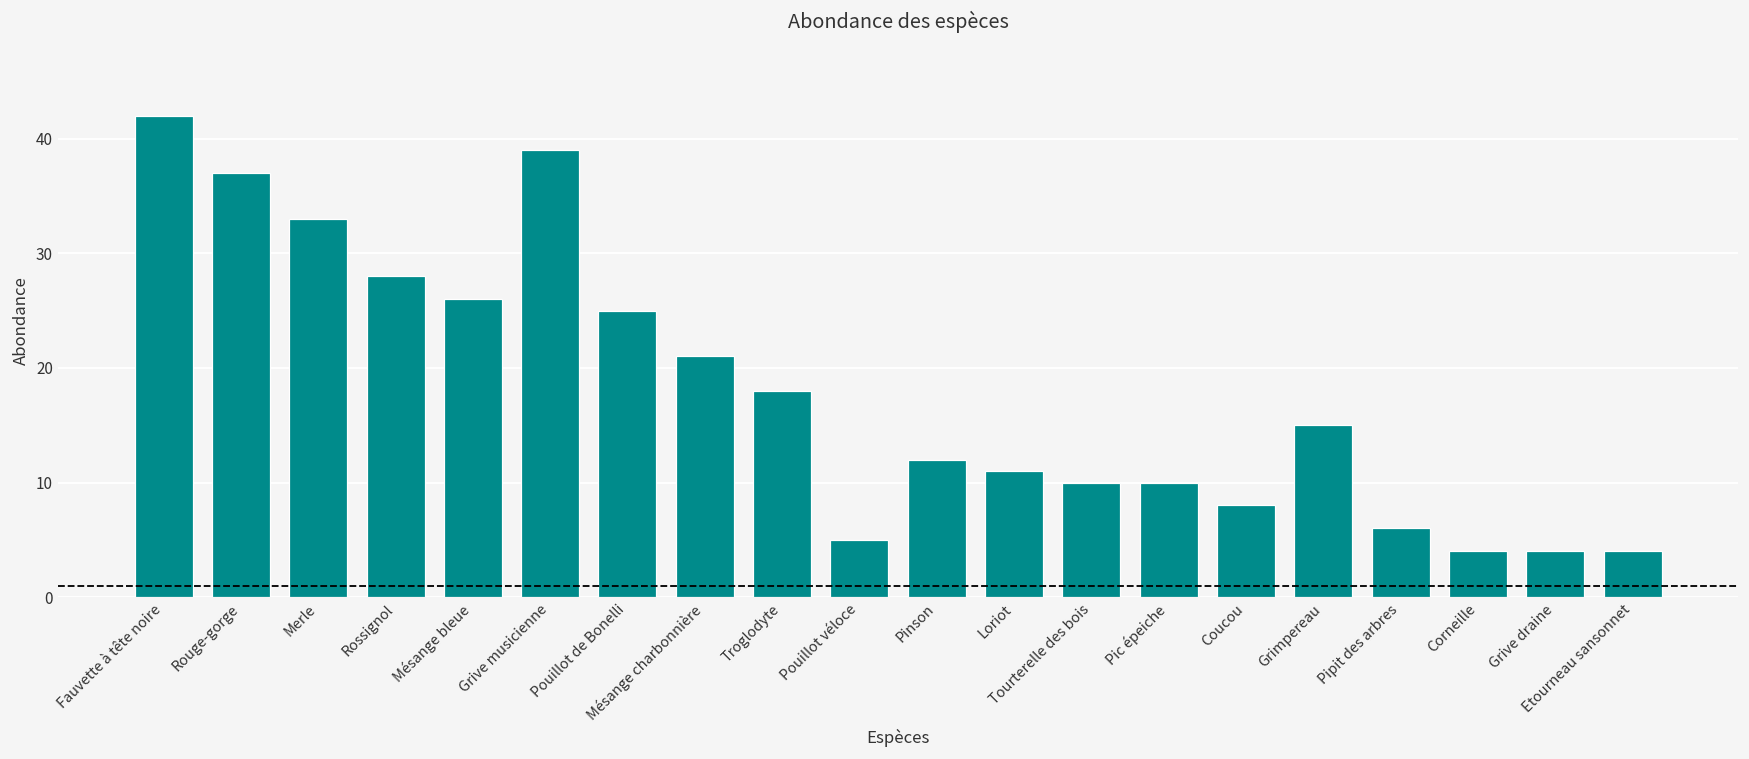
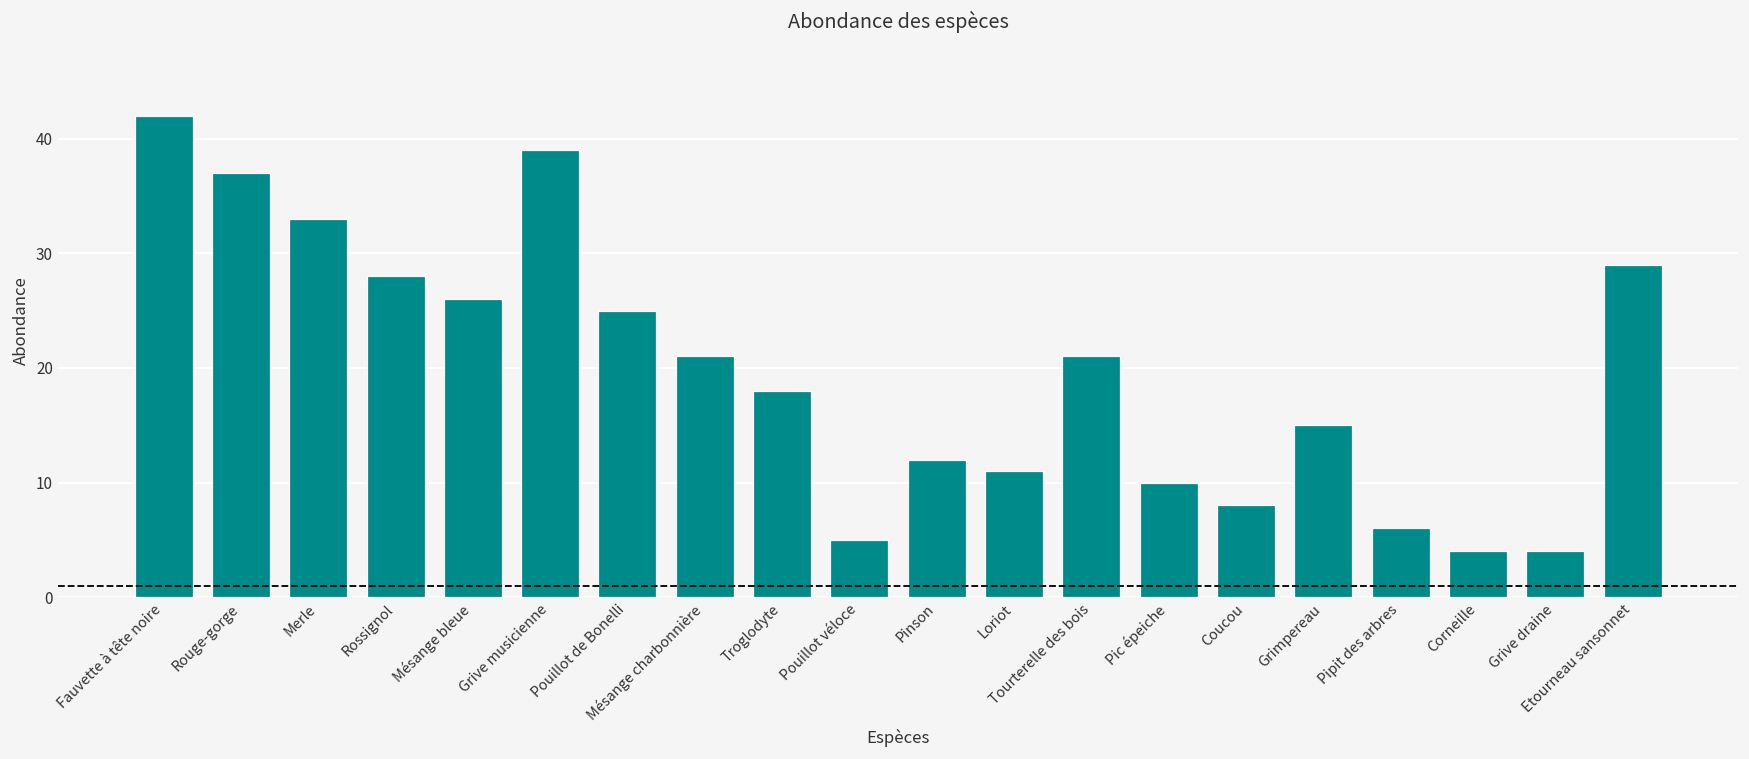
  {
    "Fauvette à tête noire": 42,
    "Rouge-gorge": 37,
    "Merle": 33,
    "Rossignol": 28,
    "Mésange bleue": 26,
    "Grive musicienne": 39,
    "Pouillot de Bonelli": 25,
    "Mésange charbonnière": 21,
    "Troglodyte": 18,
    "Pouillot véloce": 5,
    "Pinson": 12,
    "Loriot": 11,
-   "Tourterelle des bois": 10,
+   "Tourterelle des bois": 21,
    "Pic épeiche": 10,
    "Coucou": 8,
    "Grimpereau": 15,
    "Pipit des arbres": 6,
    "Corneille": 4,
    "Grive draine": 4,
-   "Etourneau sansonnet": 4
+   "Etourneau sansonnet": 29
  }
